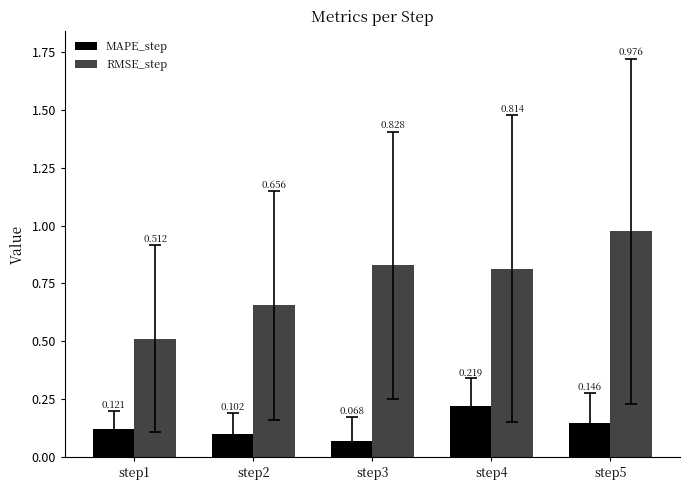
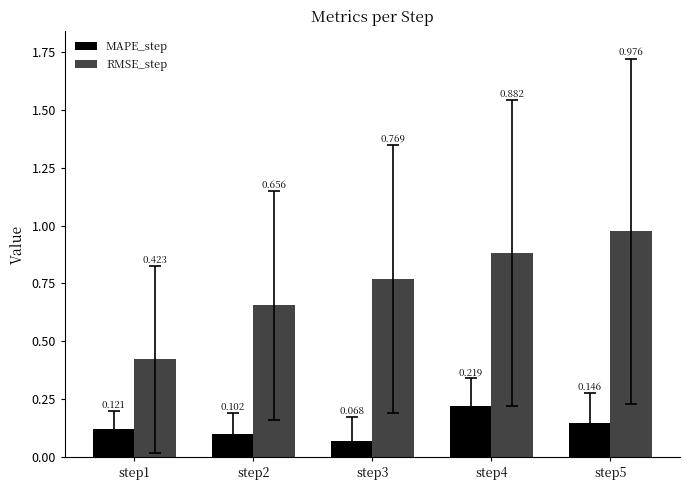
  {
    "RMSE_step": {
-     "step1": 0.512,
-     "step3": 0.828,
-     "step4": 0.814
+     "step1": 0.423,
+     "step3": 0.769,
+     "step4": 0.882
    }
  }
